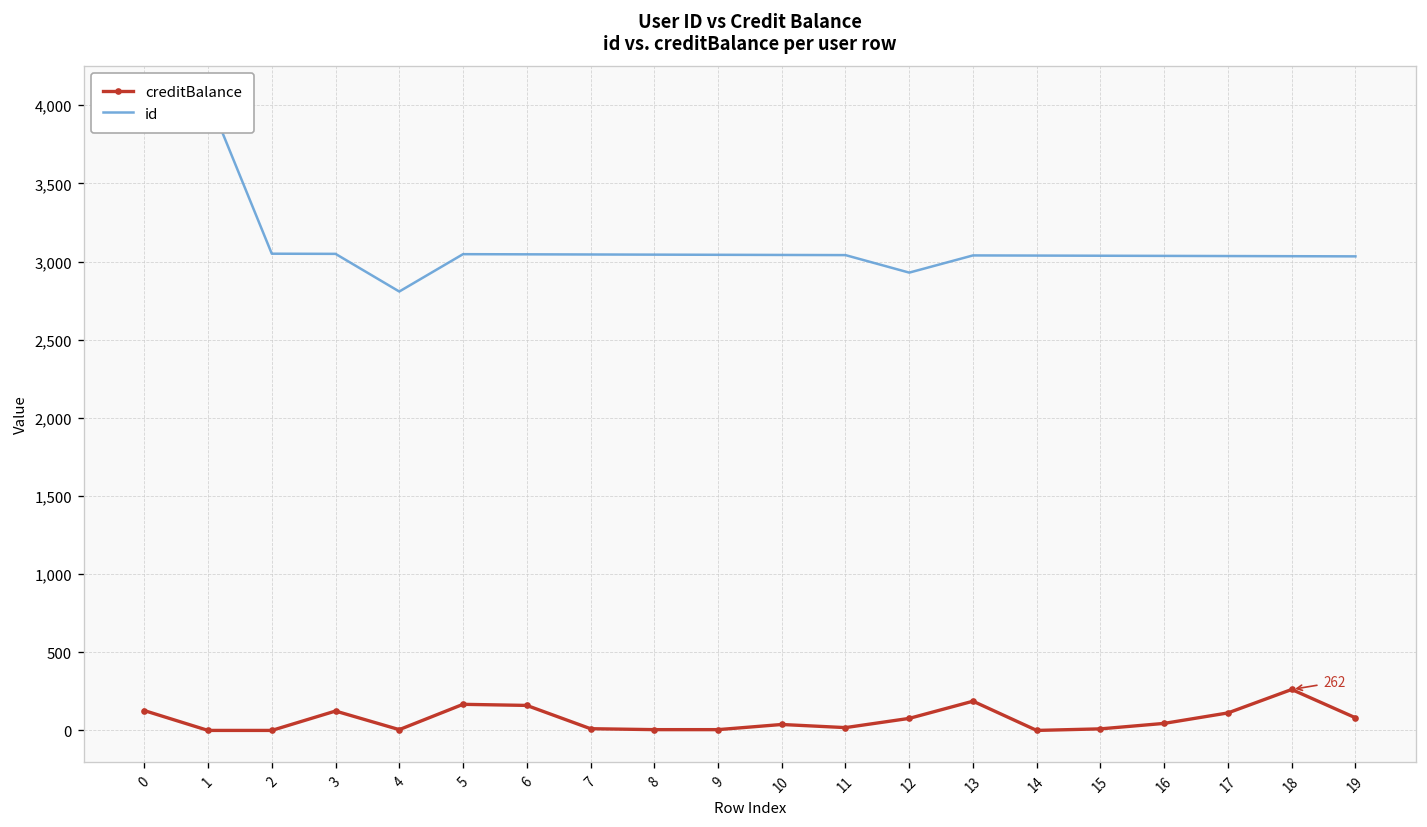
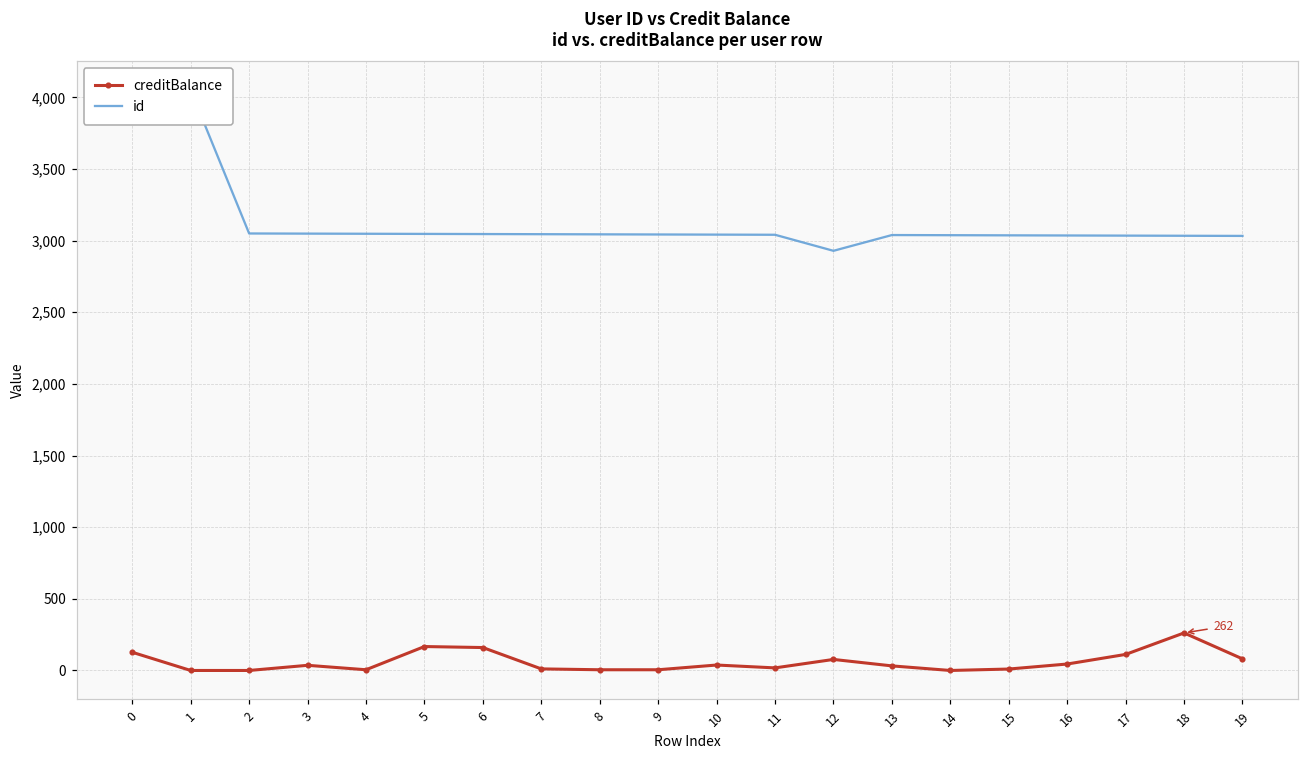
  {
    "creditBalance": {
      "0": "130",
      "1": "0",
      "2": "0",
-     "3": "120",
+     "3": "40",
      "4": "10",
      "5": "170",
      "6": "160",
      "7": "10",
      "8": "10",
      "9": "10",
      "10": "40",
      "11": "20",
      "12": "80",
-     "13": "190",
+     "13": "30",
      "14": "0",
      "15": "10",
      "16": "50",
      "17": "110",
      "19": "80"
    },
    "id": {
      "2": "3,050",
      "3": "3,050",
-     "4": "2,810",
+     "4": "3,050",
      "5": "3,050",
      "6": "3,050",
      "7": "3,050",
      "8": "3,040",
      "9": "3,040",
      "10": "3,040",
      "11": "3,040",
      "12": "2,930",
      "13": "3,040",
      "14": "3,040",
      "15": "3,040",
      "16": "3,040",
      "17": "3,040",
      "18": "3,030",
      "19": "3,030"
    }
  }
